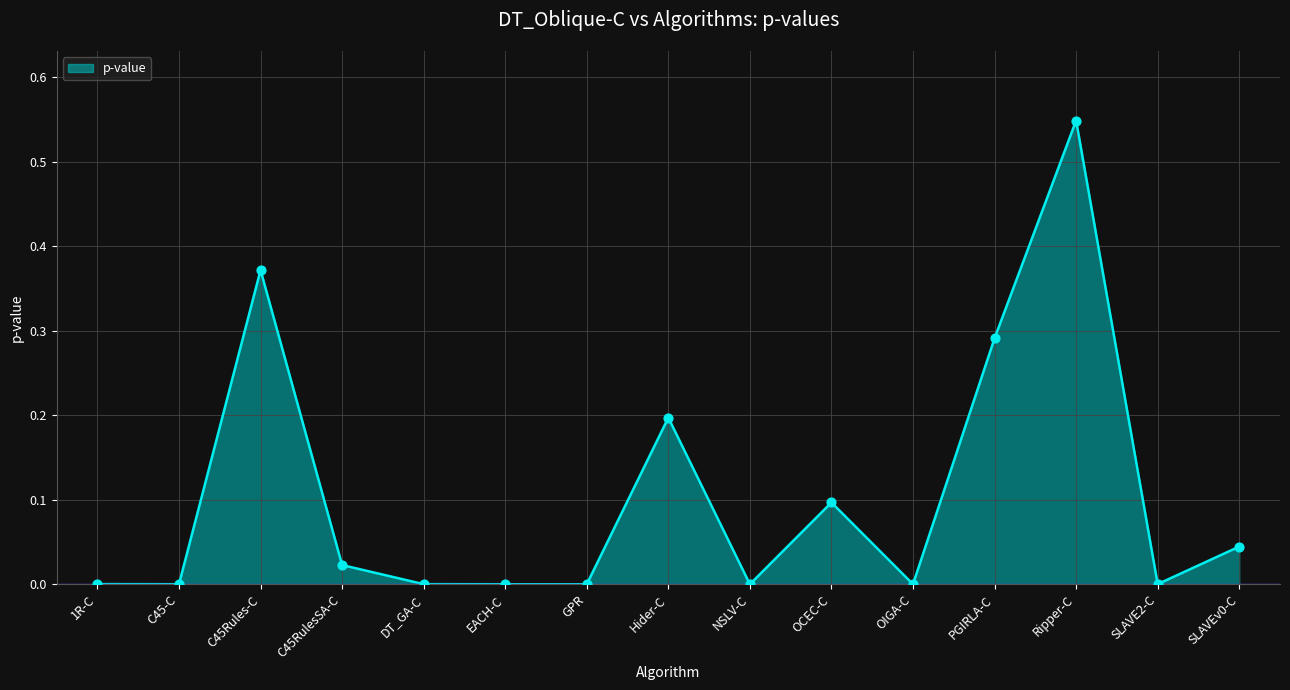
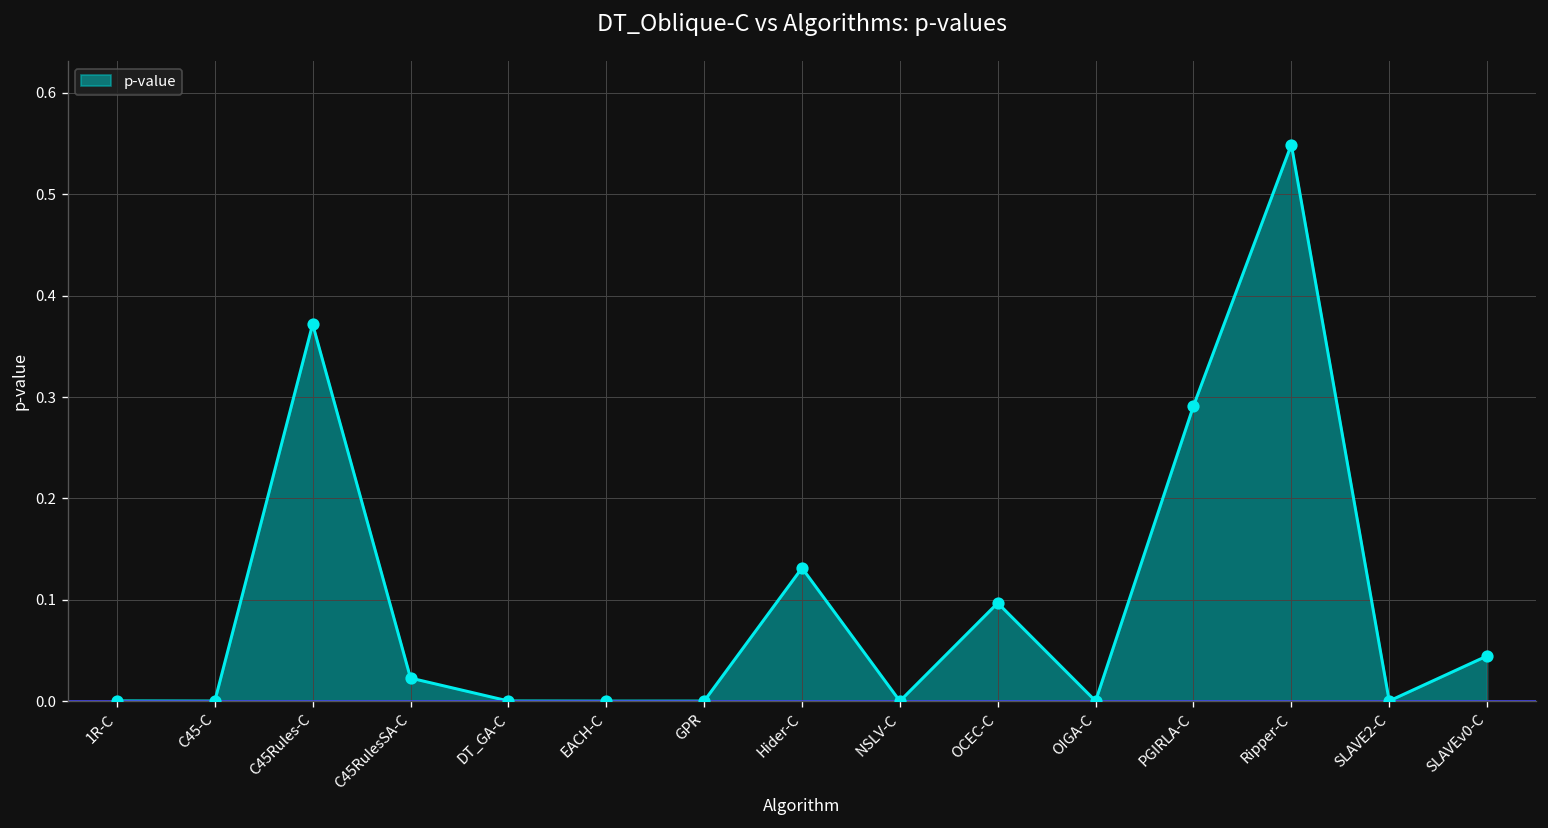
  {
    "1R-C": 0.00,
    "C45-C": 0.00,
    "C45Rules-C": 0.37,
    "C45RulesSA-C": 0.02,
    "DT_GA-C": 0.00,
    "EACH-C": 0.00,
    "GPR": 0.00,
-   "Hider-C": 0.20,
+   "Hider-C": 0.13,
    "NSLV-C": 0.00,
    "OCEC-C": 0.10,
    "OIGA-C": 0.00,
    "PGIRLA-C": 0.29,
    "Ripper-C": 0.55,
    "SLAVE2-C": 0.00,
    "SLAVEv0-C": 0.04
  }
